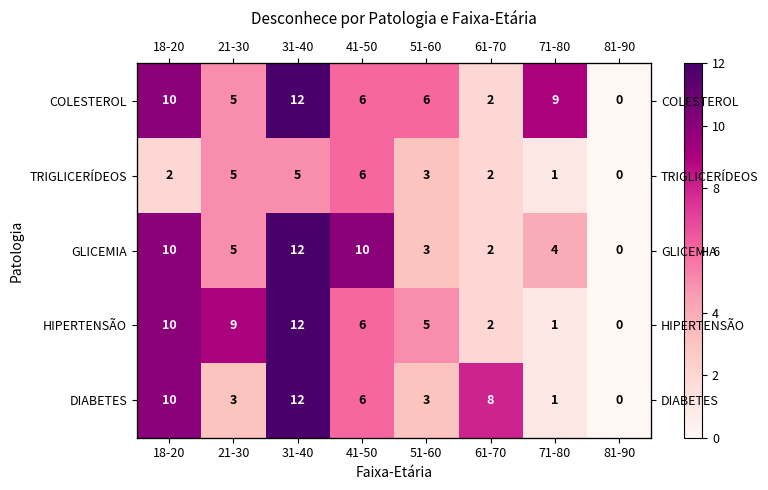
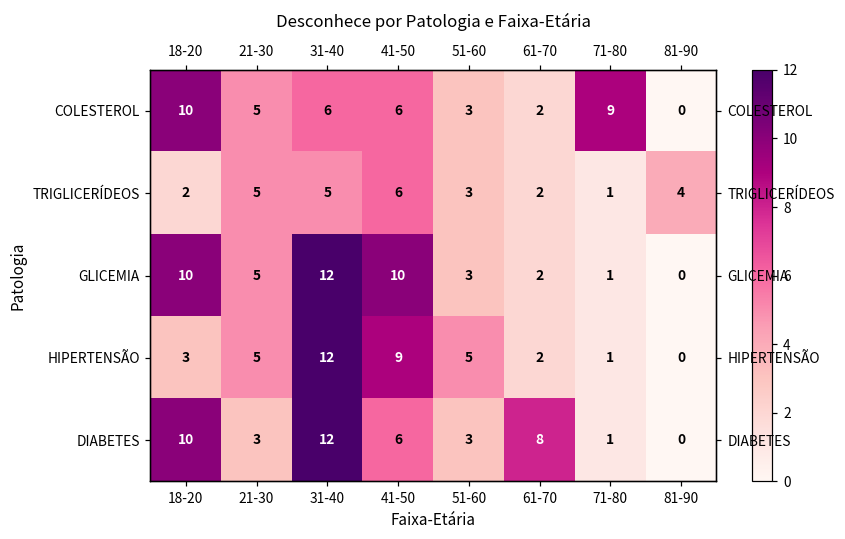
  {
    "COLESTEROL": {
      "18-20": 10,
      "21-30": 5,
-     "31-40": 12,
+     "31-40": 6,
      "41-50": 6,
-     "51-60": 6,
+     "51-60": 3,
      "61-70": 2,
      "71-80": 9,
      "81-90": 0
    },
    "TRIGLICERÍDEOS": {
      "18-20": 2,
      "21-30": 5,
      "31-40": 5,
      "41-50": 6,
      "51-60": 3,
      "61-70": 2,
      "71-80": 1,
-     "81-90": 0
+     "81-90": 4
    },
    "GLICEMIA": {
      "18-20": 10,
      "21-30": 5,
      "31-40": 12,
      "41-50": 10,
      "51-60": 3,
      "61-70": 2,
-     "71-80": 4,
+     "71-80": 1,
      "81-90": 0
    },
    "HIPERTENSÃO": {
-     "18-20": 10,
-     "21-30": 9,
+     "18-20": 3,
+     "21-30": 5,
      "31-40": 12,
-     "41-50": 6,
+     "41-50": 9,
      "51-60": 5,
      "61-70": 2,
      "71-80": 1,
      "81-90": 0
    },
    "DIABETES": {
      "18-20": 10,
      "21-30": 3,
      "31-40": 12,
      "41-50": 6,
      "51-60": 3,
      "61-70": 8,
      "71-80": 1,
      "81-90": 0
    }
  }
